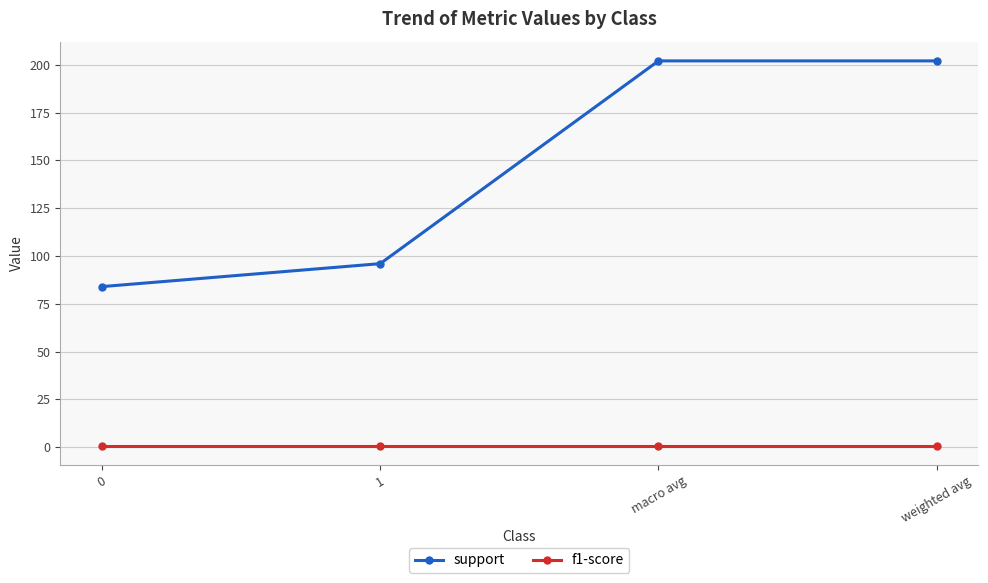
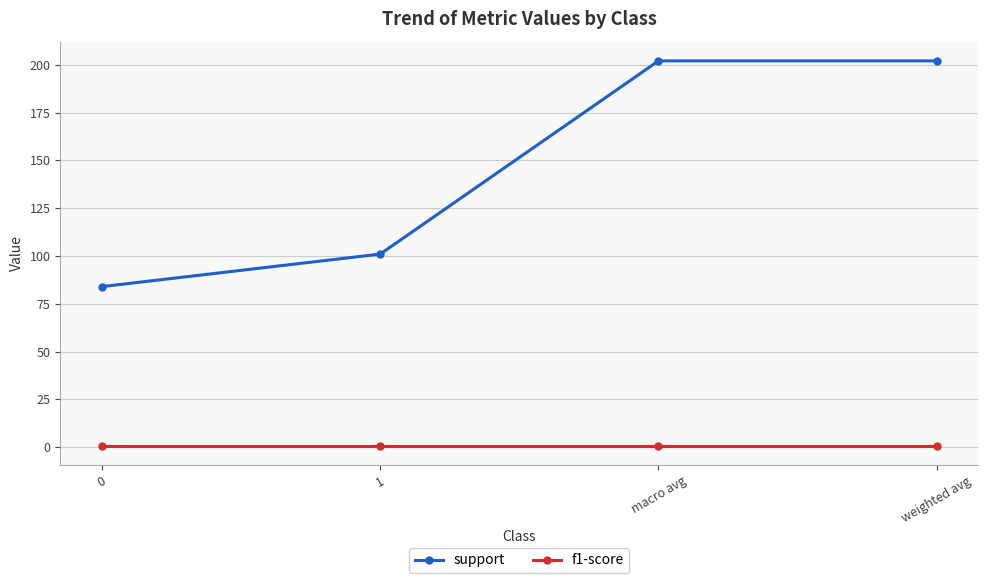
  {
    "support": {
      "0": 84,
-     "1": 96,
+     "1": 101,
      "macro avg": 202,
      "weighted avg": 202
    },
    "f1-score": {
      "0": 1,
      "1": 1,
      "macro avg": 1,
      "weighted avg": 1
    }
  }
